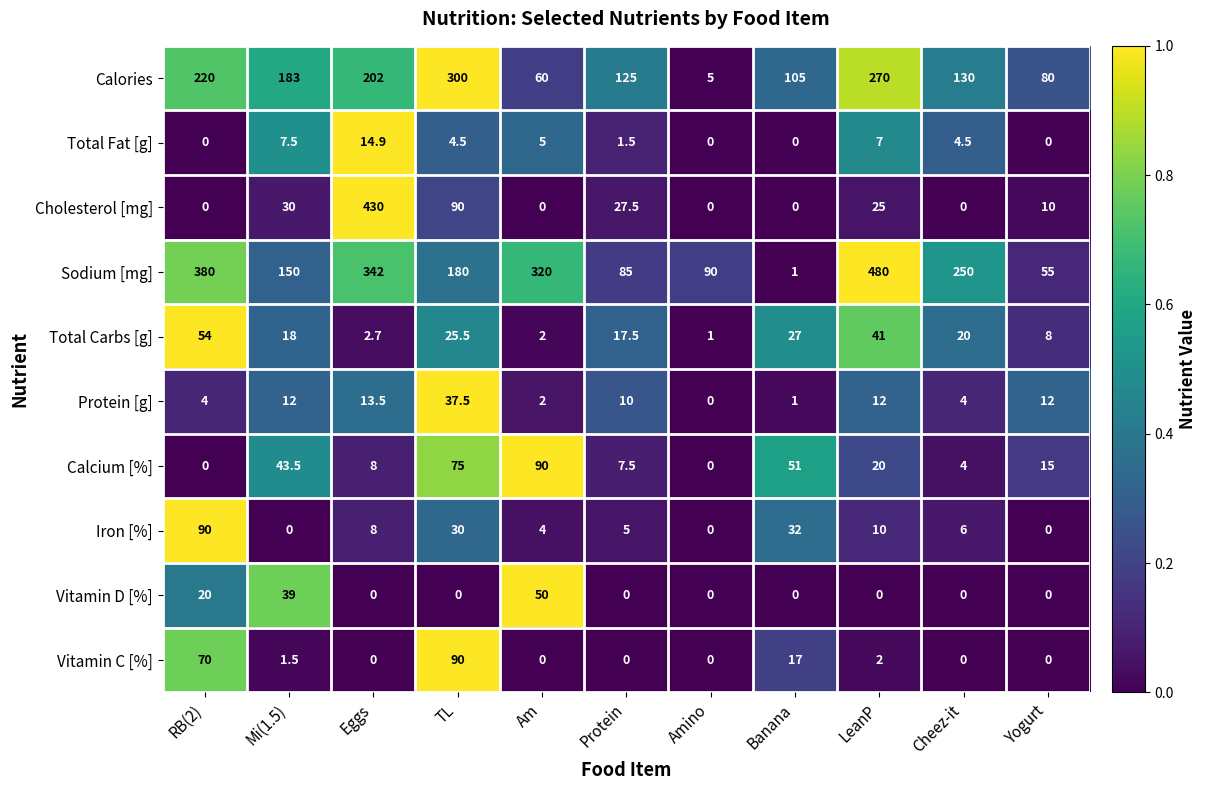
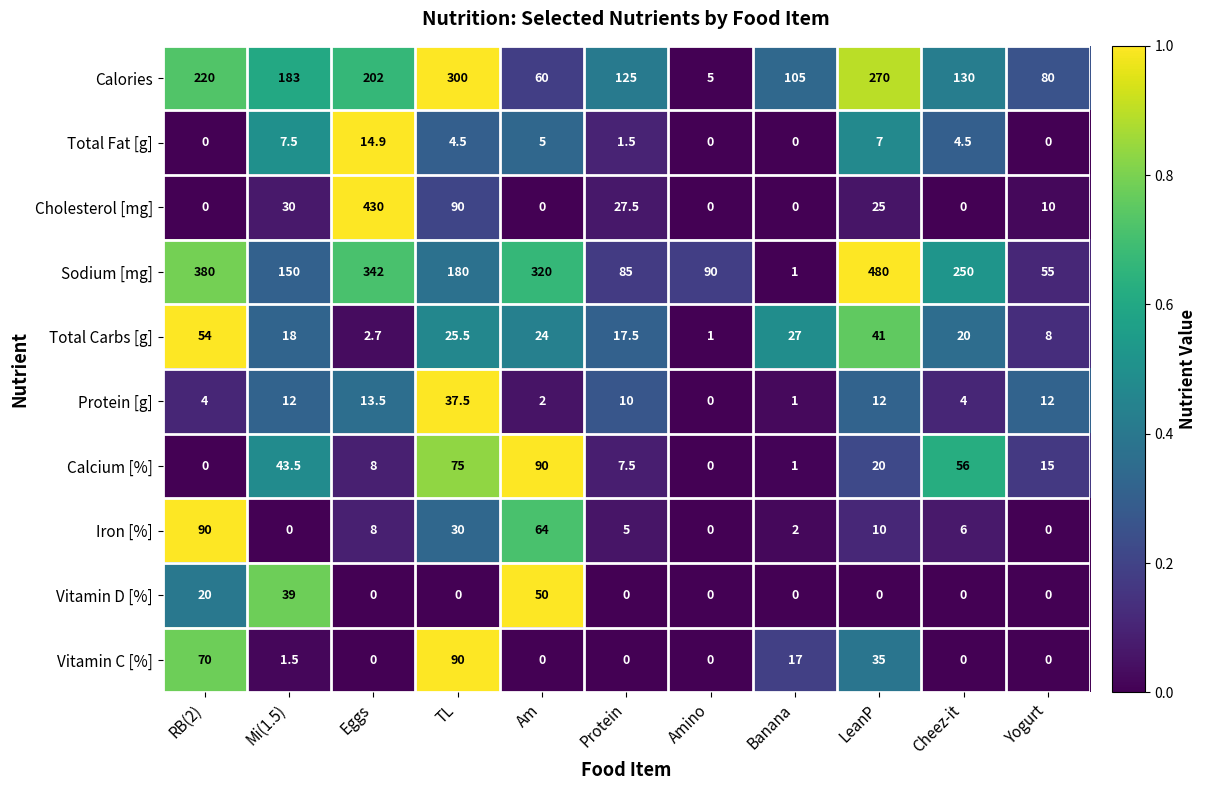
  {
    "Calories": {
      "RB(2)": 220,
      "Mi(1.5)": 183,
      "Eggs": 202,
      "TL": 300,
      "Am": 60,
      "Protein": 125,
      "Amino": 5,
      "Banana": 105,
      "LeanP": 270,
      "Cheez-it": 130,
      "Yogurt": 80
    },
    "Total Fat [g]": {
      "RB(2)": 0,
      "Mi(1.5)": 7.5,
      "Eggs": 14.9,
      "TL": 4.5,
      "Am": 5,
      "Protein": 1.5,
      "Amino": 0,
      "Banana": 0,
      "LeanP": 7,
      "Cheez-it": 4.5,
      "Yogurt": 0
    },
    "Cholesterol [mg]": {
      "RB(2)": 0,
      "Mi(1.5)": 30,
      "Eggs": 430,
      "TL": 90,
      "Am": 0,
      "Protein": 27.5,
      "Amino": 0,
      "Banana": 0,
      "LeanP": 25,
      "Cheez-it": 0,
      "Yogurt": 10
    },
    "Sodium [mg]": {
      "RB(2)": 380,
      "Mi(1.5)": 150,
      "Eggs": 342,
      "TL": 180,
      "Am": 320,
      "Protein": 85,
      "Amino": 90,
      "Banana": 1,
      "LeanP": 480,
      "Cheez-it": 250,
      "Yogurt": 55
    },
    "Total Carbs [g]": {
      "RB(2)": 54,
      "Mi(1.5)": 18,
      "Eggs": 2.7,
      "TL": 25.5,
-     "Am": 2,
+     "Am": 24,
      "Protein": 17.5,
      "Amino": 1,
      "Banana": 27,
      "LeanP": 41,
      "Cheez-it": 20,
      "Yogurt": 8
    },
    "Protein [g]": {
      "RB(2)": 4,
      "Mi(1.5)": 12,
      "Eggs": 13.5,
      "TL": 37.5,
      "Am": 2,
      "Protein": 10,
      "Amino": 0,
      "Banana": 1,
      "LeanP": 12,
      "Cheez-it": 4,
      "Yogurt": 12
    },
    "Calcium [%]": {
      "RB(2)": 0,
      "Mi(1.5)": 43.5,
      "Eggs": 8,
      "TL": 75,
      "Am": 90,
      "Protein": 7.5,
      "Amino": 0,
-     "Banana": 51,
+     "Banana": 1,
      "LeanP": 20,
-     "Cheez-it": 4,
+     "Cheez-it": 56,
      "Yogurt": 15
    },
    "Iron [%]": {
      "RB(2)": 90,
      "Mi(1.5)": 0,
      "Eggs": 8,
      "TL": 30,
-     "Am": 4,
+     "Am": 64,
      "Protein": 5,
      "Amino": 0,
-     "Banana": 32,
+     "Banana": 2,
      "LeanP": 10,
      "Cheez-it": 6,
      "Yogurt": 0
    },
    "Vitamin D [%]": {
      "RB(2)": 20,
      "Mi(1.5)": 39,
      "Eggs": 0,
      "TL": 0,
      "Am": 50,
      "Protein": 0,
      "Amino": 0,
      "Banana": 0,
      "LeanP": 0,
      "Cheez-it": 0,
      "Yogurt": 0
    },
    "Vitamin C [%]": {
      "RB(2)": 70,
      "Mi(1.5)": 1.5,
      "Eggs": 0,
      "TL": 90,
      "Am": 0,
      "Protein": 0,
      "Amino": 0,
      "Banana": 17,
-     "LeanP": 2,
+     "LeanP": 35,
      "Cheez-it": 0,
      "Yogurt": 0
    }
  }
